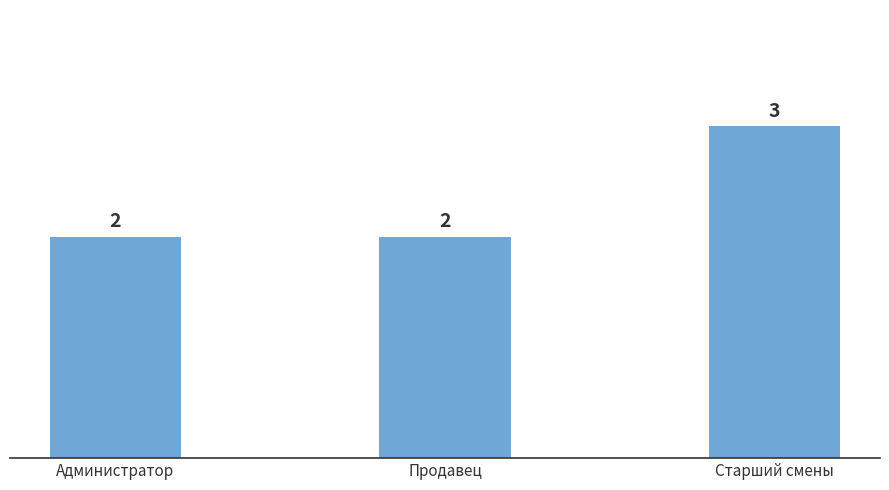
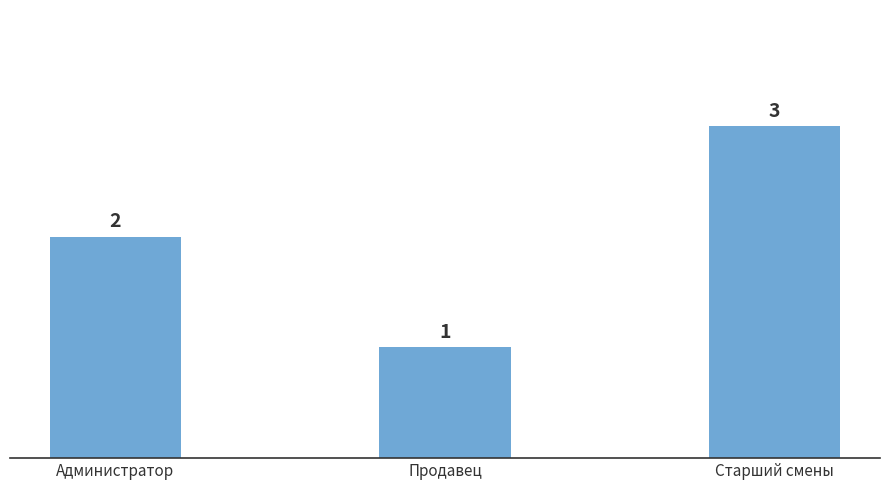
  {
    "Администратор": 2,
-   "Продавец": 2,
+   "Продавец": 1,
    "Старший смены": 3
  }
